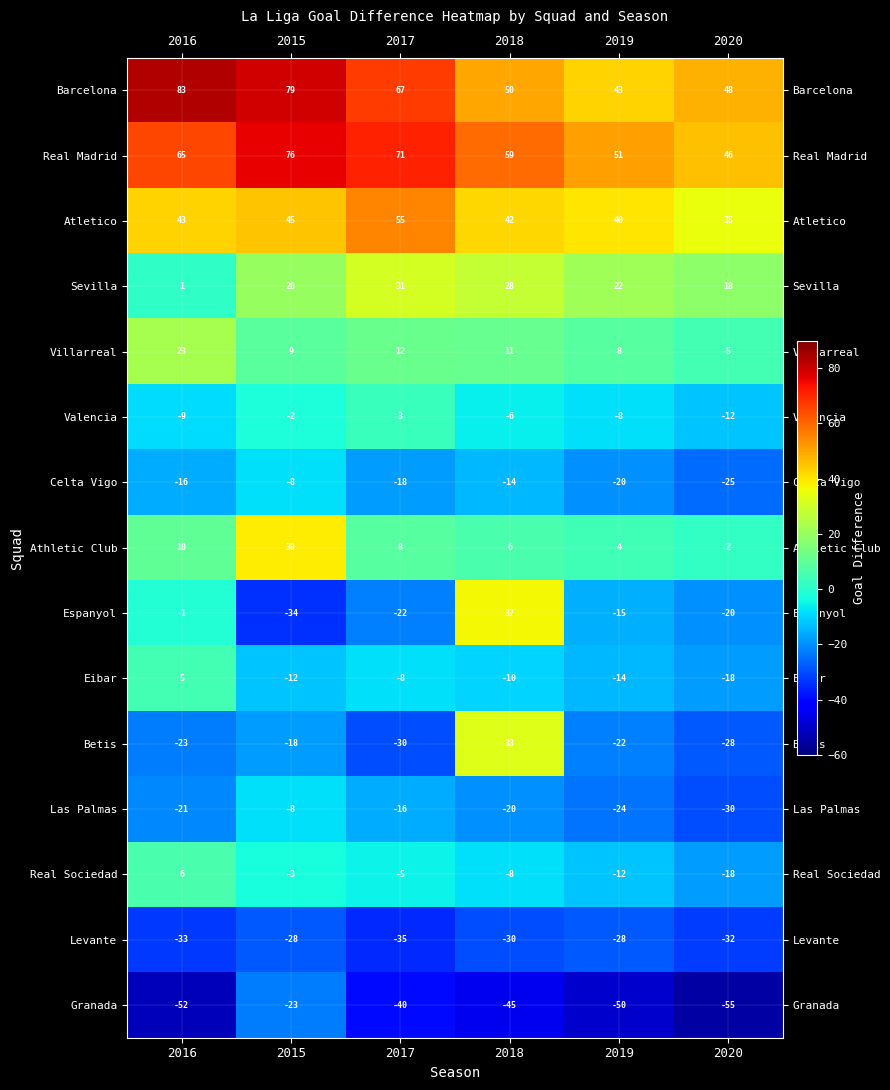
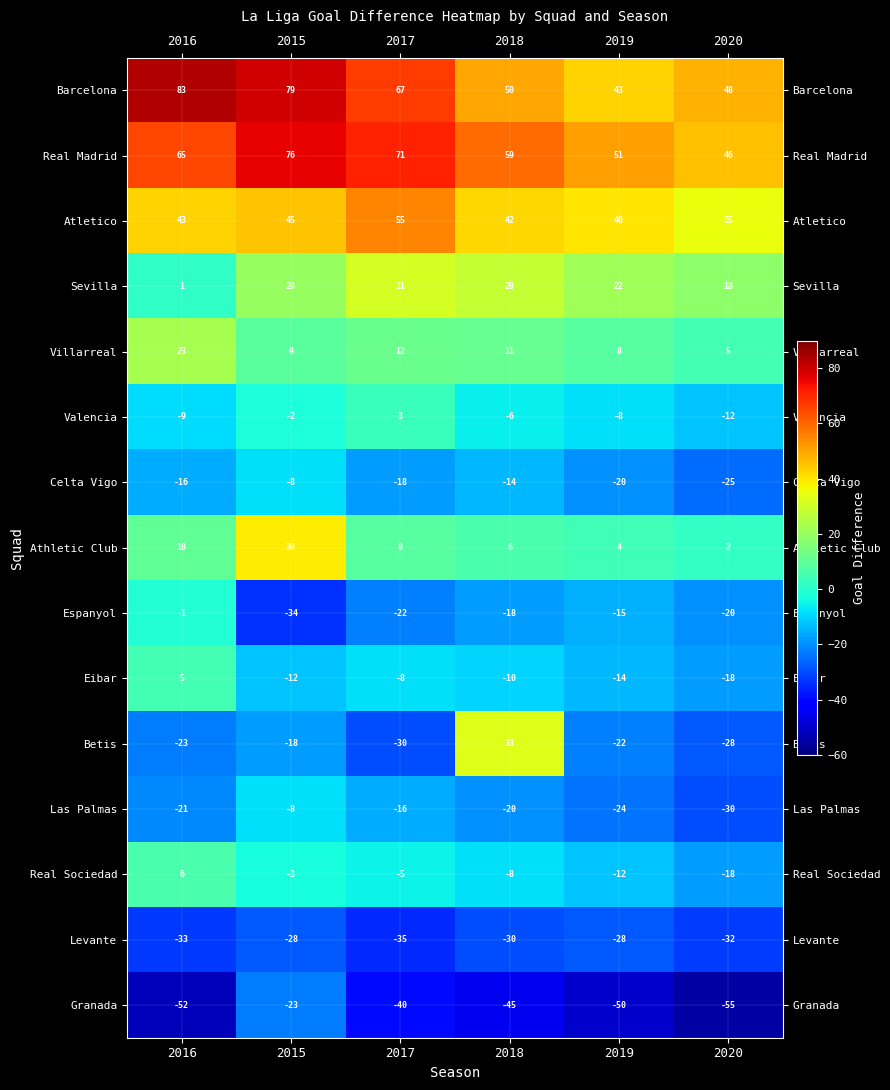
  {
    "Barcelona": {
      "2016": 83,
      "2015": 79,
      "2017": 67,
      "2018": 50,
      "2019": 43,
      "2020": 48
    },
    "Real Madrid": {
      "2016": 65,
      "2015": 76,
      "2017": 71,
      "2018": 59,
      "2019": 51,
      "2020": 46
    },
    "Atletico": {
      "2016": 43,
      "2015": 45,
      "2017": 55,
      "2018": 42,
      "2019": 40,
      "2020": 35
    },
    "Sevilla": {
      "2016": 1,
      "2015": 20,
      "2017": 31,
      "2018": 28,
      "2019": 22,
      "2020": 18
    },
    "Villarreal": {
      "2016": 23,
      "2015": 9,
      "2017": 12,
      "2018": 11,
      "2019": 8,
      "2020": 5
    },
    "Valencia": {
      "2016": -9,
      "2015": -2,
      "2017": 3,
      "2018": -6,
      "2019": -8,
      "2020": -12
    },
    "Celta Vigo": {
      "2016": -16,
      "2015": -8,
      "2017": -18,
      "2018": -14,
      "2019": -20,
      "2020": -25
    },
    "Athletic Club": {
      "2016": 10,
      "2015": 39,
      "2017": 8,
      "2018": 6,
      "2019": 4,
      "2020": 2
    },
    "Espanyol": {
      "2016": -1,
      "2015": -34,
      "2017": -22,
-     "2018": 37,
+     "2018": -18,
      "2019": -15,
      "2020": -20
    },
    "Eibar": {
      "2016": 5,
      "2015": -12,
      "2017": -8,
      "2018": -10,
      "2019": -14,
      "2020": -18
    },
    "Betis": {
      "2016": -23,
      "2015": -18,
      "2017": -30,
      "2018": 33,
      "2019": -22,
      "2020": -28
    },
    "Las Palmas": {
      "2016": -21,
      "2015": -8,
      "2017": -16,
      "2018": -20,
      "2019": -24,
      "2020": -30
    },
    "Real Sociedad": {
      "2016": 6,
      "2015": -3,
      "2017": -5,
      "2018": -8,
      "2019": -12,
      "2020": -18
    },
    "Levante": {
      "2016": -33,
      "2015": -28,
      "2017": -35,
      "2018": -30,
      "2019": -28,
      "2020": -32
    },
    "Granada": {
      "2016": -52,
      "2015": -23,
      "2017": -40,
      "2018": -45,
      "2019": -50,
      "2020": -55
    }
  }
